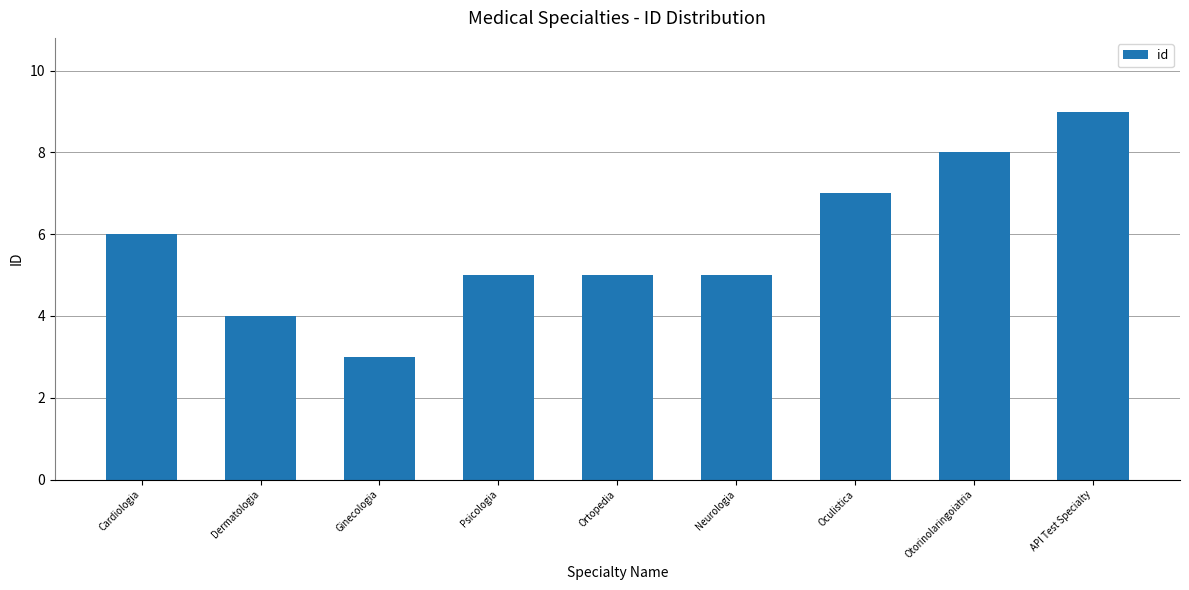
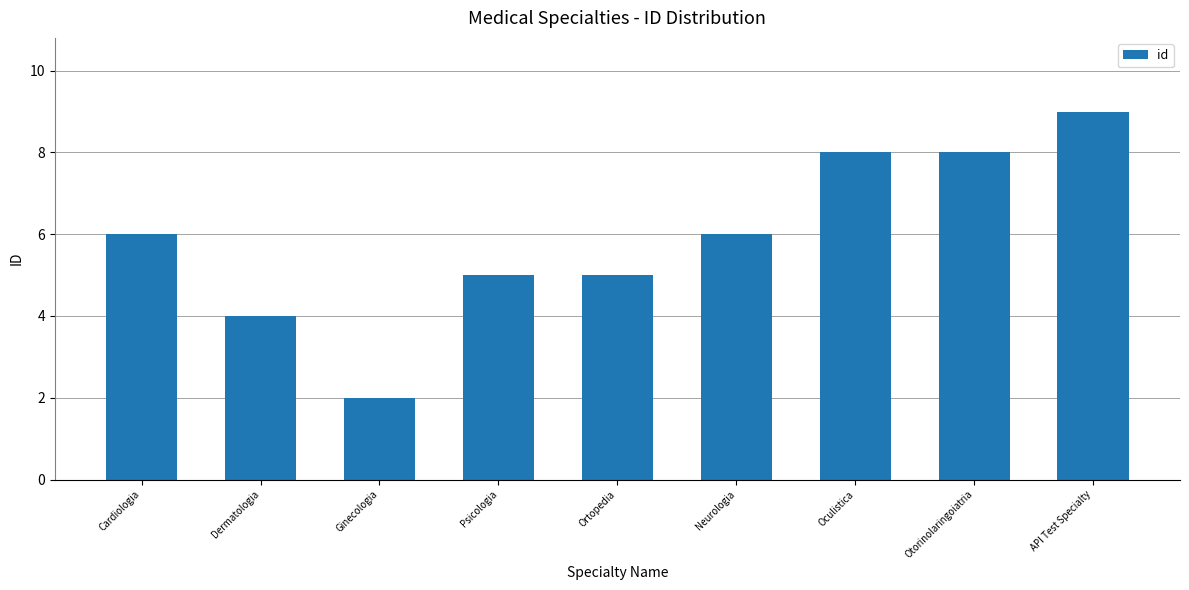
  {
    "Cardiologia": 6,
    "Dermatologia": 4,
-   "Ginecologia": 3,
+   "Ginecologia": 2,
    "Psicologia": 5,
    "Ortopedia": 5,
-   "Neurologia": 5,
-   "Oculistica": 7,
+   "Neurologia": 6,
+   "Oculistica": 8,
    "Otorinolaringoiatria": 8,
    "API Test Specialty": 9
  }
